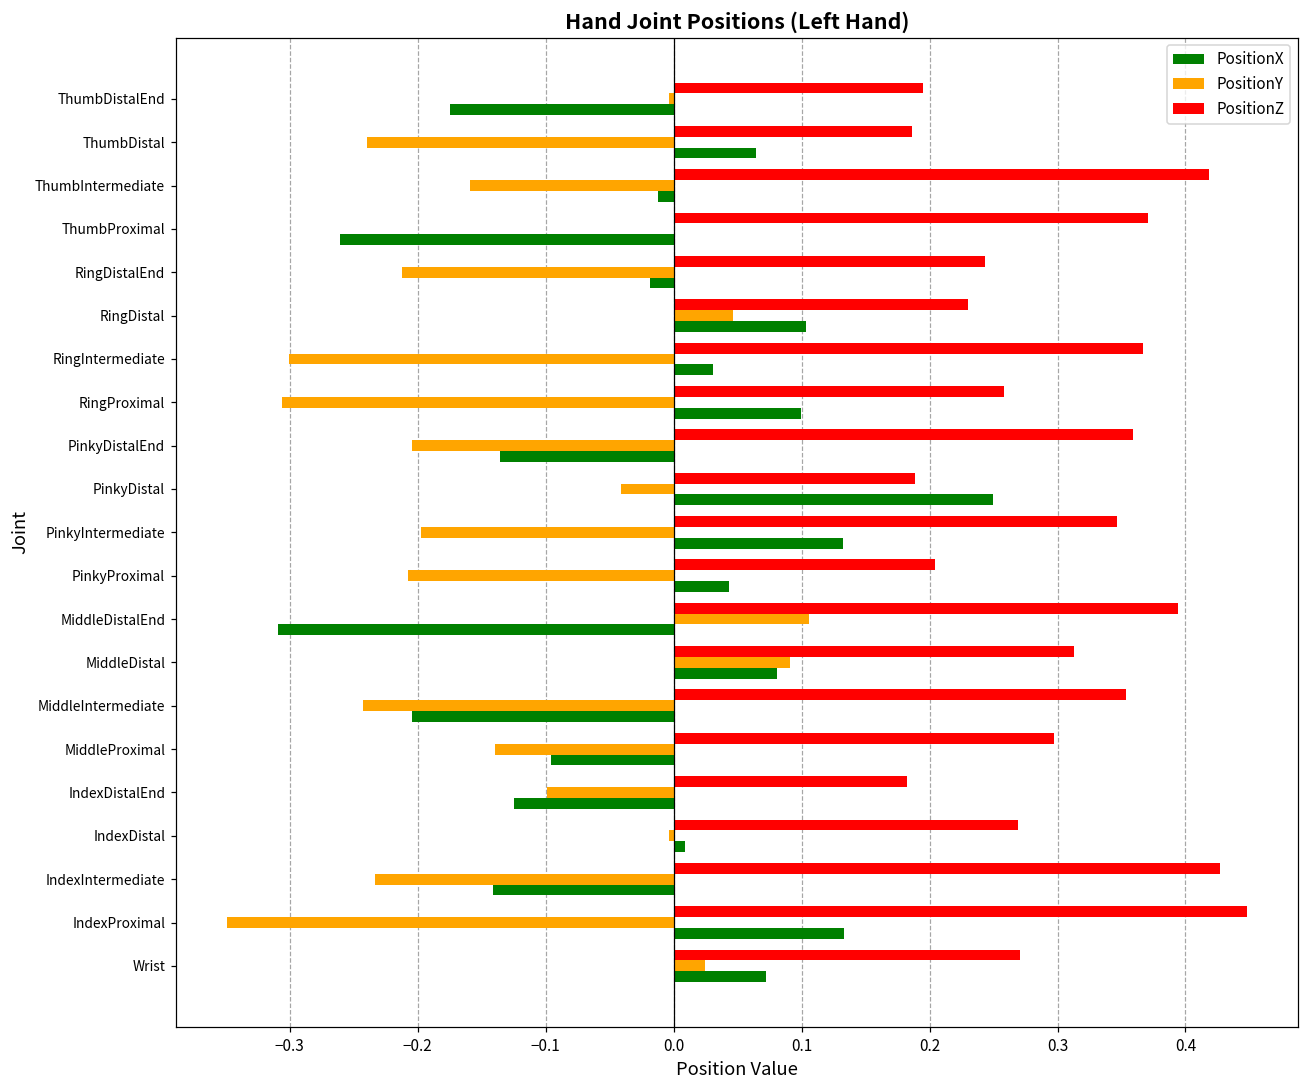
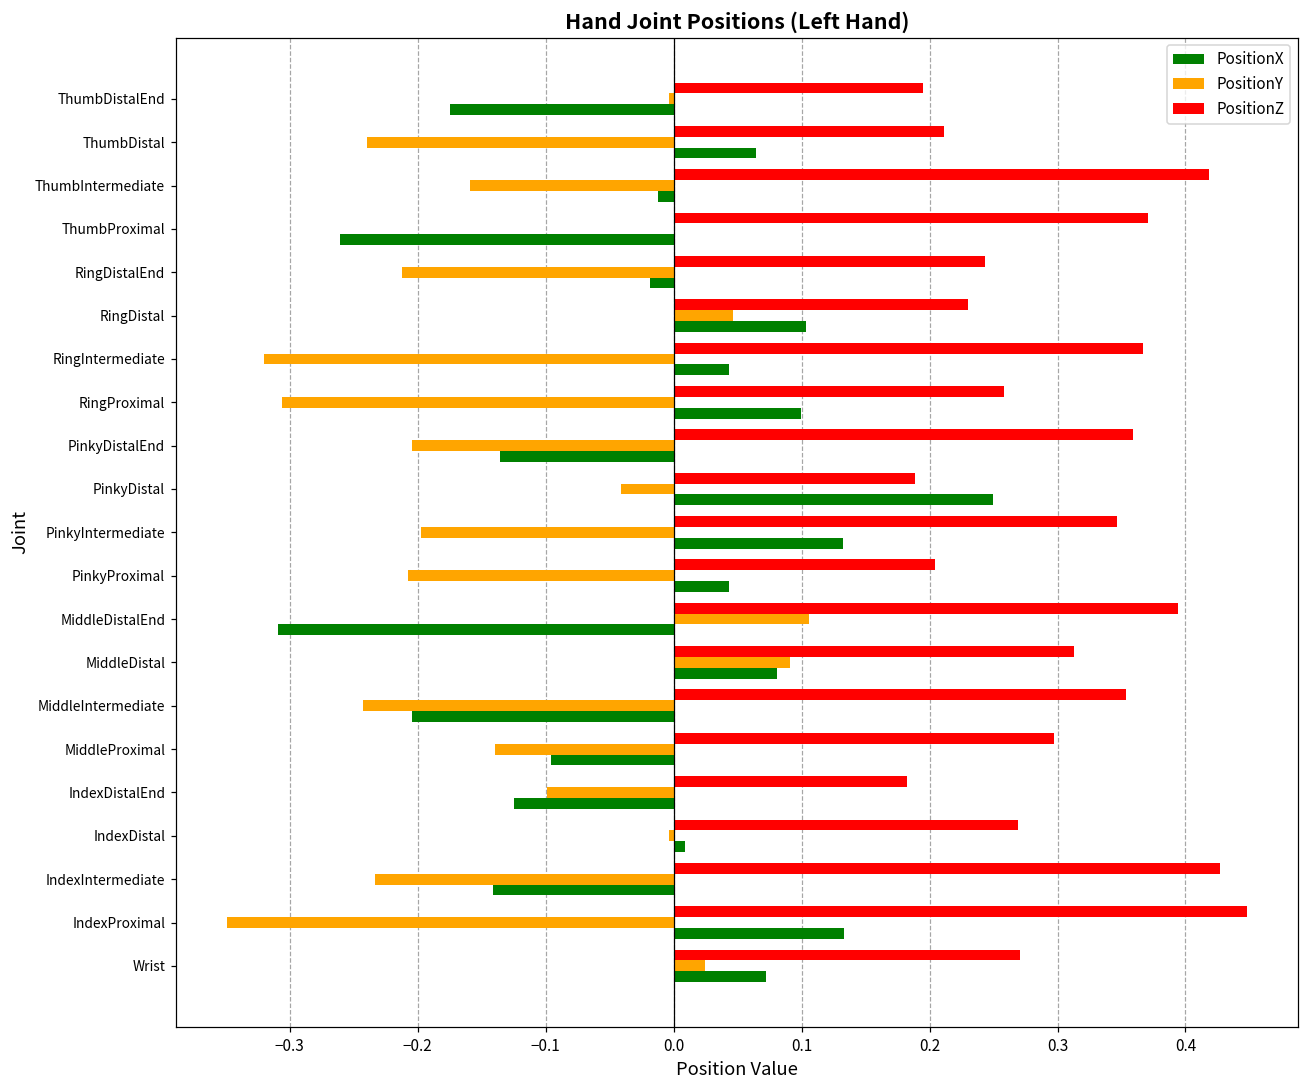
  {
    "PositionX": {
      "ThumbDistalEnd": -0.175,
      "ThumbDistal": 0.064,
      "ThumbIntermediate": -0.012,
      "ThumbProximal": -0.261,
      "RingDistalEnd": -0.018,
      "RingDistal": 0.104,
-     "RingIntermediate": 0.031,
+     "RingIntermediate": 0.043,
      "RingProximal": 0.099,
      "PinkyDistalEnd": -0.136,
      "PinkyDistal": 0.249,
      "PinkyIntermediate": 0.133,
      "PinkyProximal": 0.043,
      "MiddleDistalEnd": -0.309,
      "MiddleDistal": 0.081,
      "MiddleIntermediate": -0.204,
      "MiddleProximal": -0.096,
      "IndexDistalEnd": -0.124,
      "IndexDistal": 0.009,
      "IndexIntermediate": -0.141,
      "IndexProximal": 0.133,
      "Wrist": 0.072
    },
    "PositionY": {
      "ThumbDistalEnd": -0.004,
      "ThumbDistal": -0.240,
      "ThumbIntermediate": -0.159,
      "RingDistalEnd": -0.213,
      "RingDistal": 0.046,
-     "RingIntermediate": -0.300,
+     "RingIntermediate": -0.320,
      "RingProximal": -0.306,
      "PinkyDistalEnd": -0.205,
      "PinkyDistal": -0.041,
      "PinkyIntermediate": -0.198,
      "PinkyProximal": -0.208,
      "MiddleDistalEnd": 0.106,
      "MiddleDistal": 0.091,
      "MiddleIntermediate": -0.243,
      "MiddleProximal": -0.140,
      "IndexDistalEnd": -0.099,
      "IndexDistal": -0.003,
      "IndexIntermediate": -0.233,
      "IndexProximal": -0.349,
      "Wrist": 0.025
    },
    "PositionZ": {
      "ThumbDistalEnd": 0.195,
-     "ThumbDistal": 0.186,
+     "ThumbDistal": 0.212,
      "ThumbIntermediate": 0.418,
      "ThumbProximal": 0.370,
      "RingDistalEnd": 0.244,
      "RingDistal": 0.230,
      "RingIntermediate": 0.367,
      "RingProximal": 0.258,
      "PinkyDistalEnd": 0.359,
      "PinkyDistal": 0.189,
      "PinkyIntermediate": 0.347,
      "PinkyProximal": 0.204,
      "MiddleDistalEnd": 0.394,
      "MiddleDistal": 0.313,
      "MiddleIntermediate": 0.353,
      "MiddleProximal": 0.297,
      "IndexDistalEnd": 0.182,
      "IndexDistal": 0.269,
      "IndexIntermediate": 0.427,
      "IndexProximal": 0.448,
      "Wrist": 0.271
    }
  }
